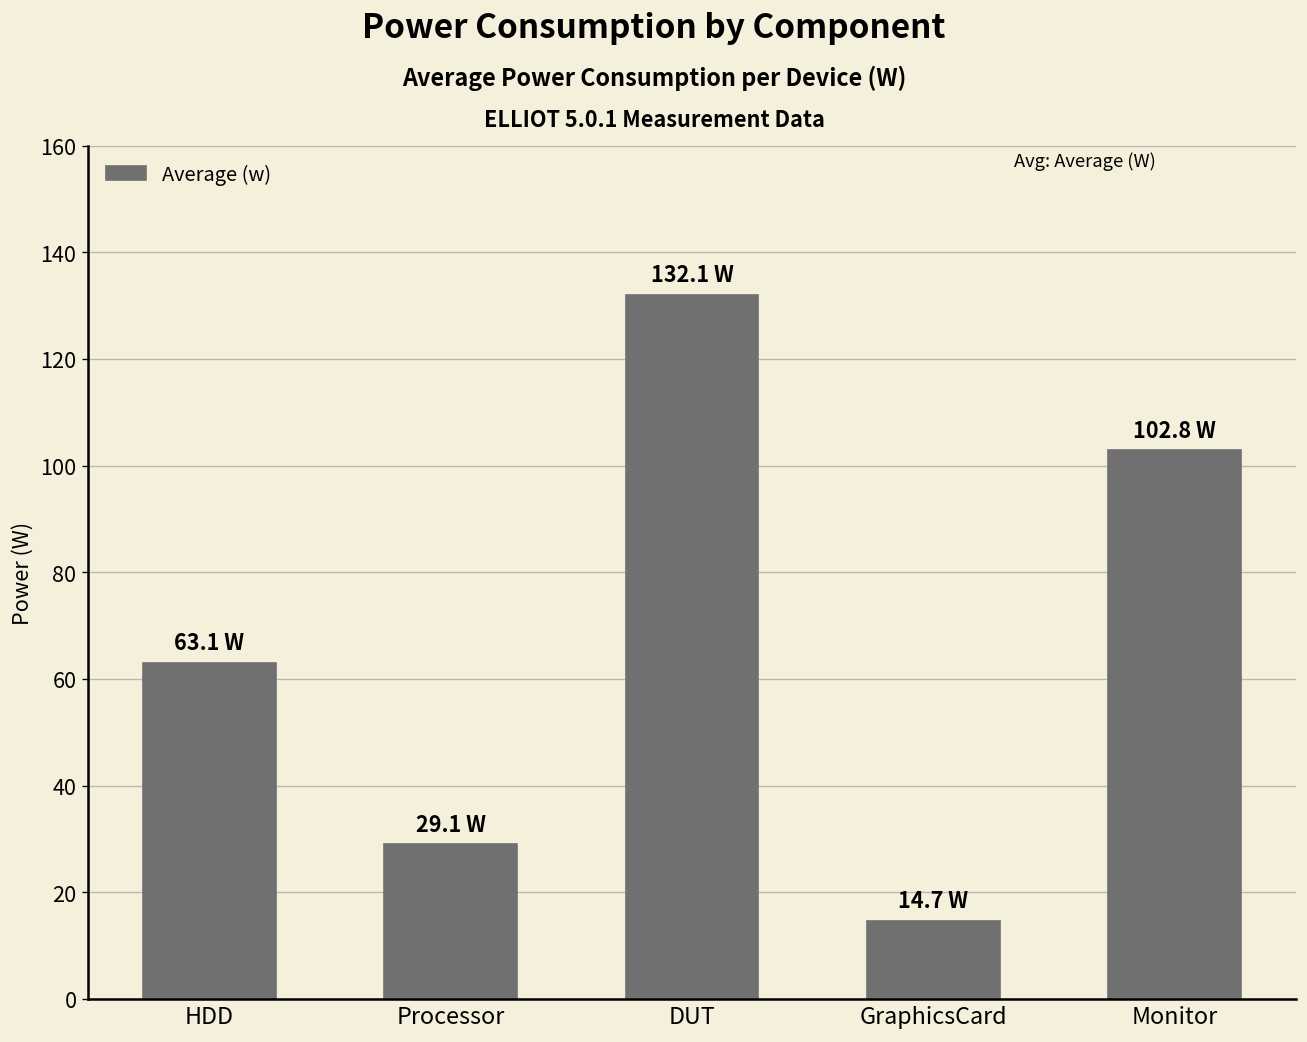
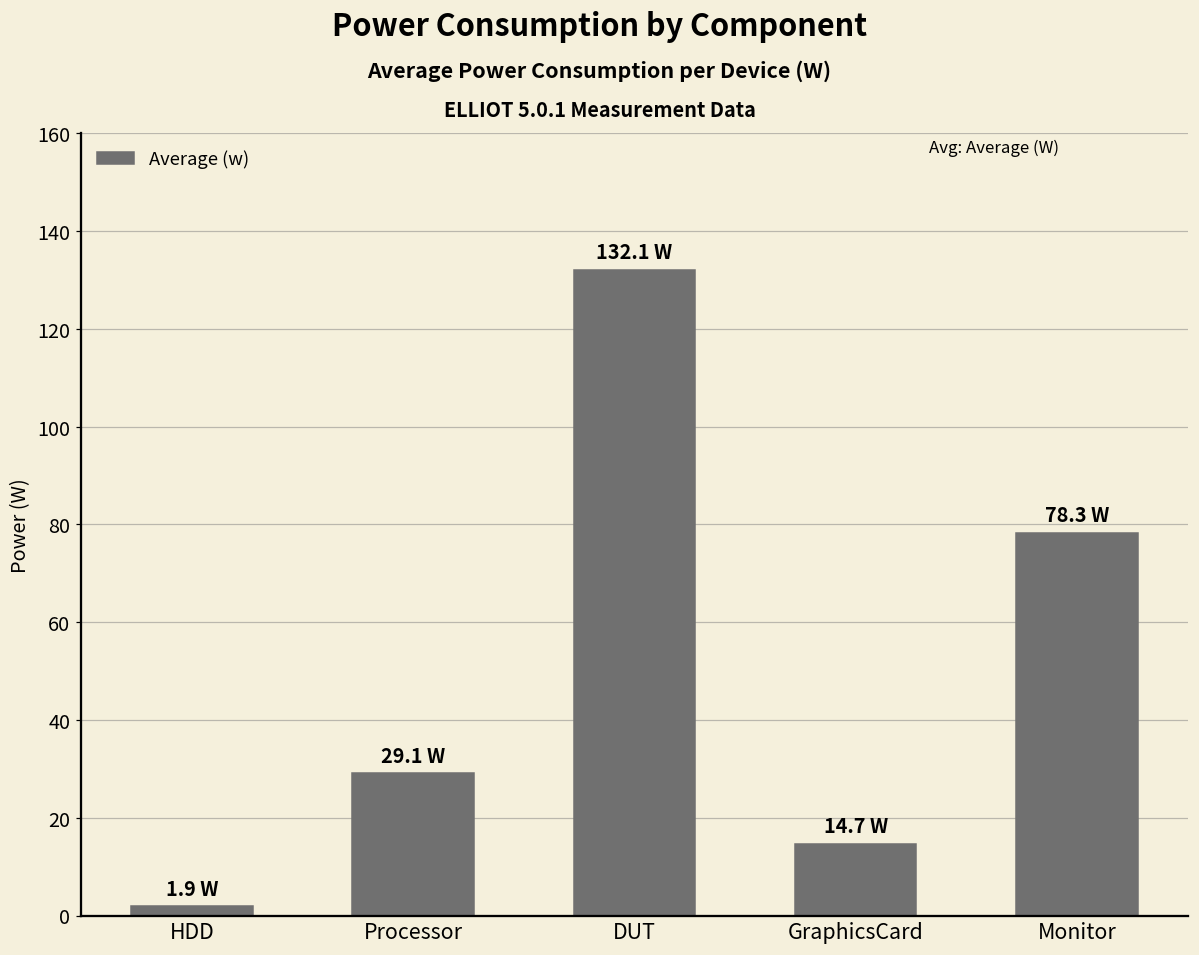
  {
-   "HDD": 63.1,
+   "HDD": 1.9,
    "Processor": 29.1,
    "DUT": 132.1,
    "GraphicsCard": 14.7,
-   "Monitor": 102.8
+   "Monitor": 78.3
  }
